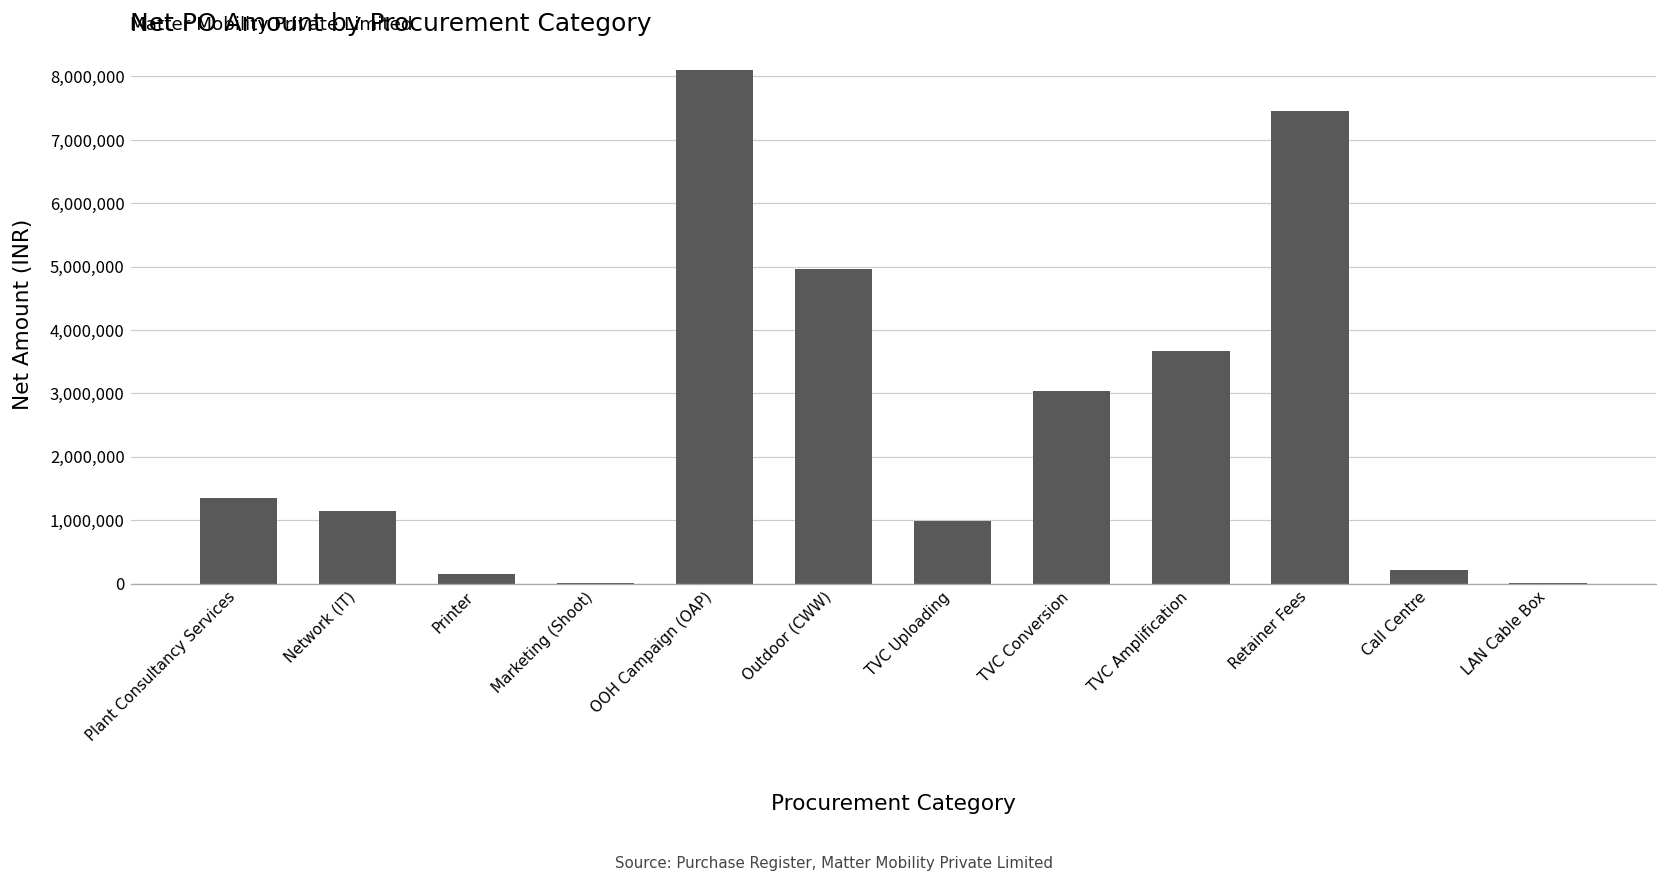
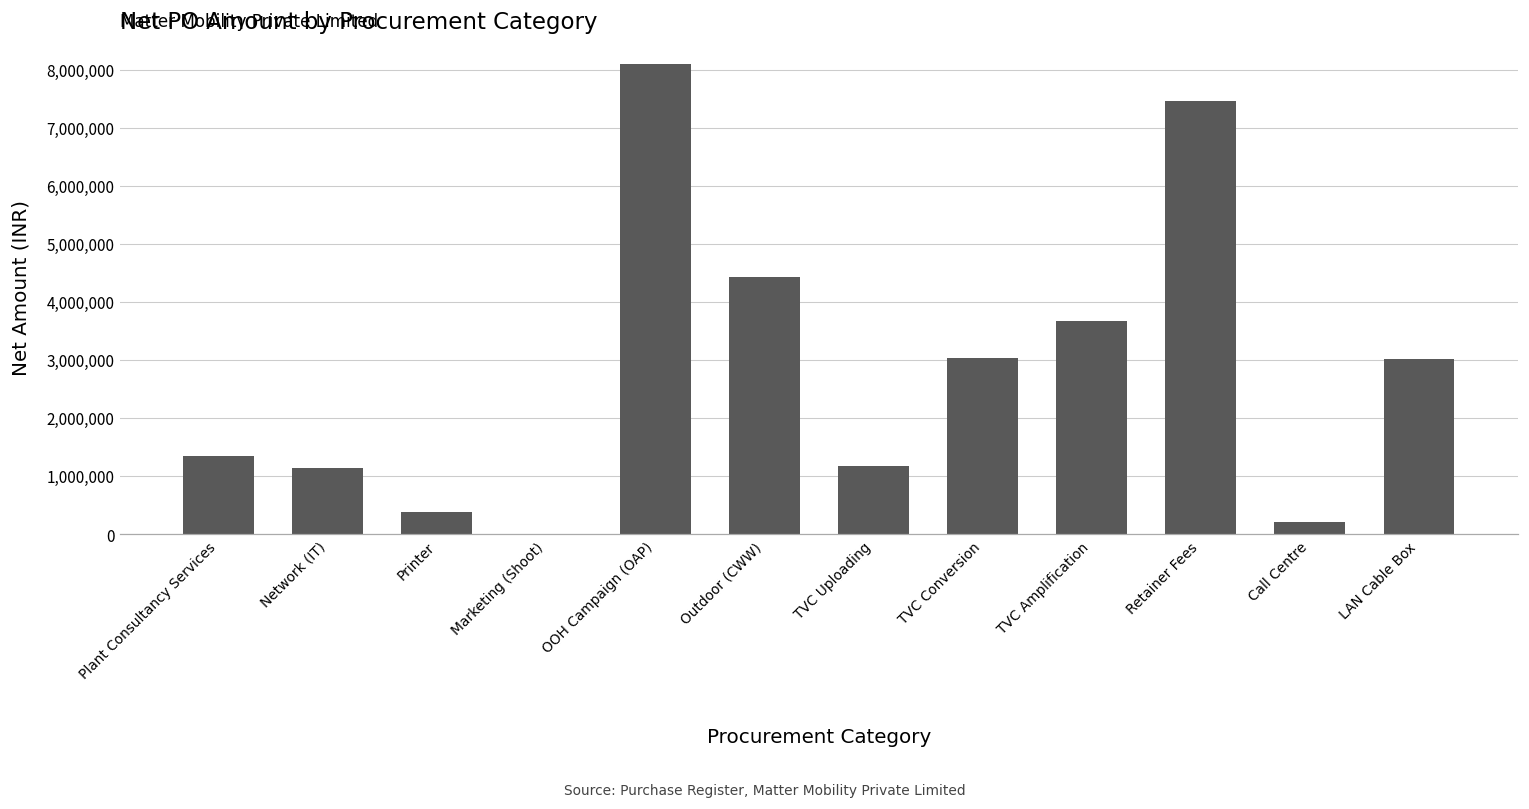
  {
    "Plant Consultancy Services": "1,400,000",
    "Network (IT)": "1,100,000",
-   "Printer": "200,000",
+   "Printer": "400,000",
    "OOH Campaign (OAP)": "8,100,000",
-   "Outdoor (CWW)": "5,000,000",
-   "TVC Uploading": "1,000,000",
+   "Outdoor (CWW)": "4,400,000",
+   "TVC Uploading": "1,200,000",
    "TVC Conversion": "3,000,000",
    "TVC Amplification": "3,700,000",
    "Retainer Fees": "7,500,000",
    "Call Centre": "200,000",
-   "LAN Cable Box": "0"
+   "LAN Cable Box": "3,000,000"
  }
